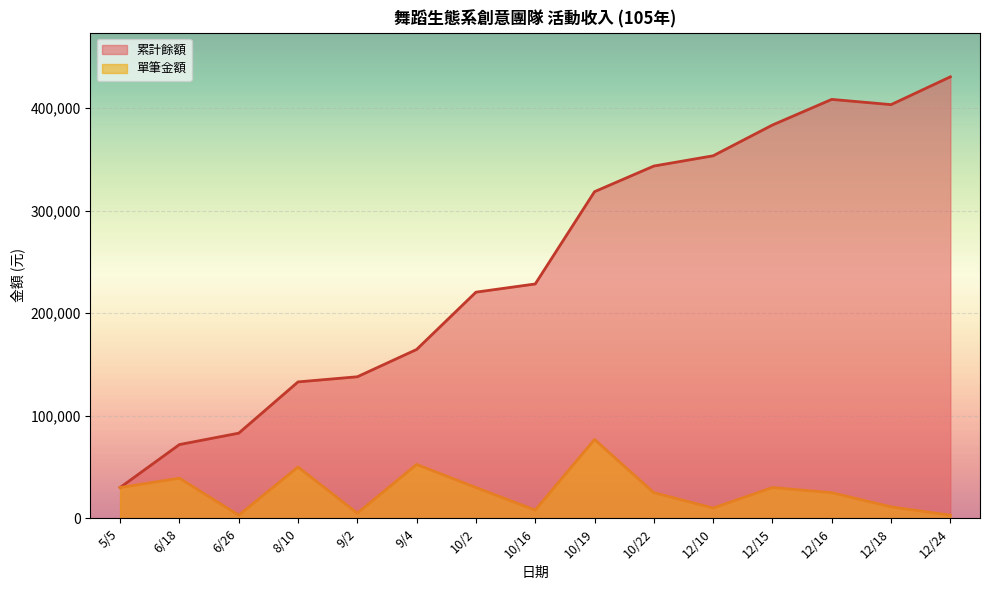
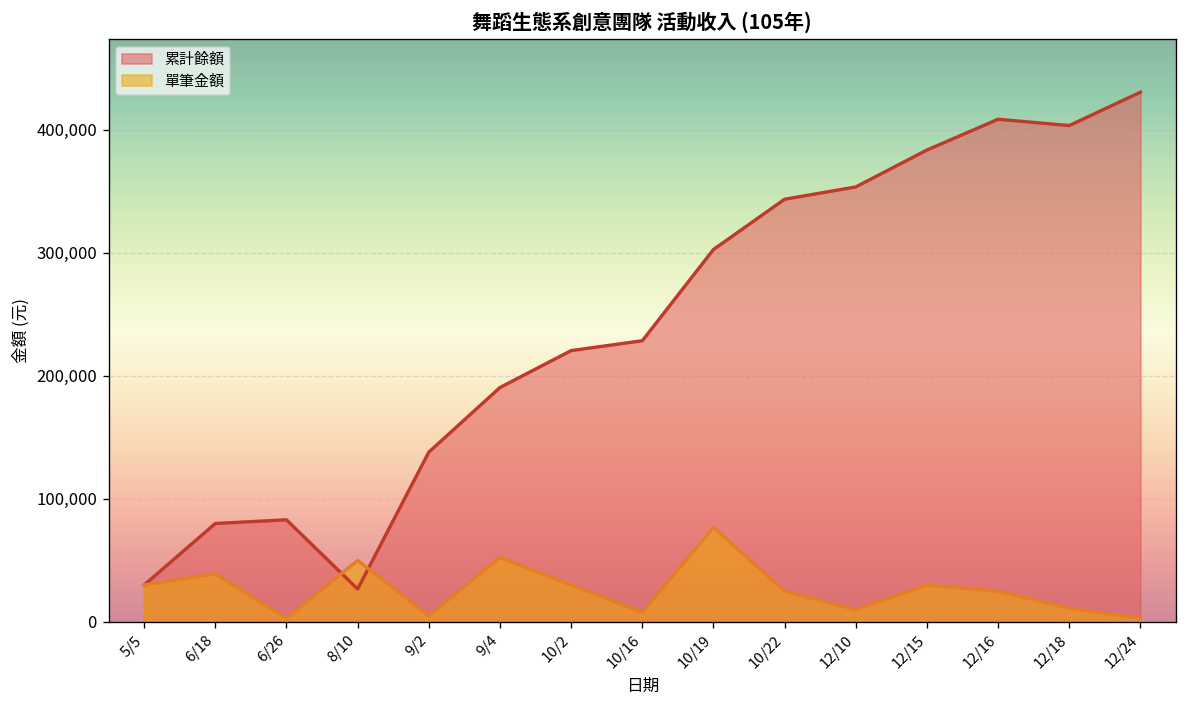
  {
    "累計餘額": {
-     "6/18": "72,000",
+     "6/18": "80,000",
      "6/26": "83,000",
-     "8/10": "133,000",
+     "8/10": "27,000",
      "9/2": "138,000",
-     "9/4": "165,000",
+     "9/4": "191,000",
      "10/2": "221,000",
      "10/16": "229,000",
-     "10/19": "319,000",
+     "10/19": "303,000",
      "10/22": "344,000",
      "12/10": "354,000",
      "12/15": "384,000",
      "12/16": "409,000",
      "12/18": "403,000",
      "12/24": "431,000"
    },
    "單筆金額": {
      "6/18": "39,000",
      "6/26": "3,000",
      "8/10": "50,000",
      "9/2": "5,000",
      "9/4": "53,000",
      "10/2": "30,000",
      "10/16": "8,000",
      "10/19": "77,000",
      "10/22": "25,000",
      "12/10": "10,000",
      "12/15": "30,000",
      "12/16": "25,000",
      "12/18": "11,000",
      "12/24": "3,000"
    }
  }
